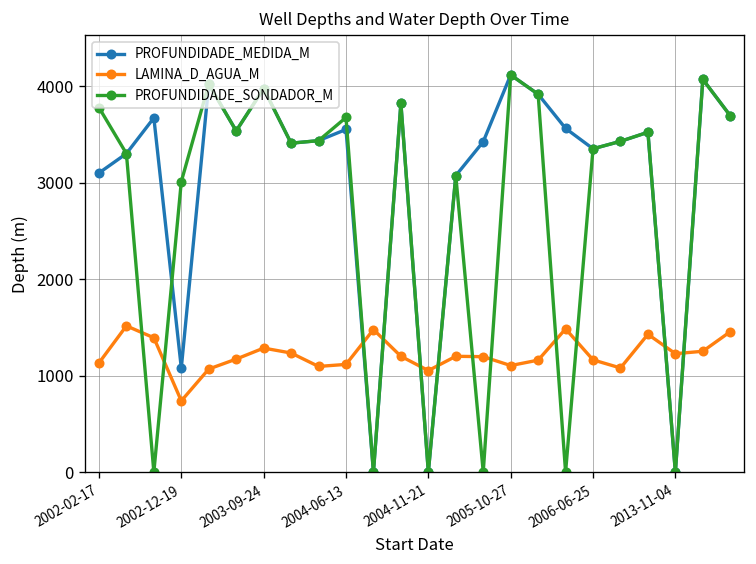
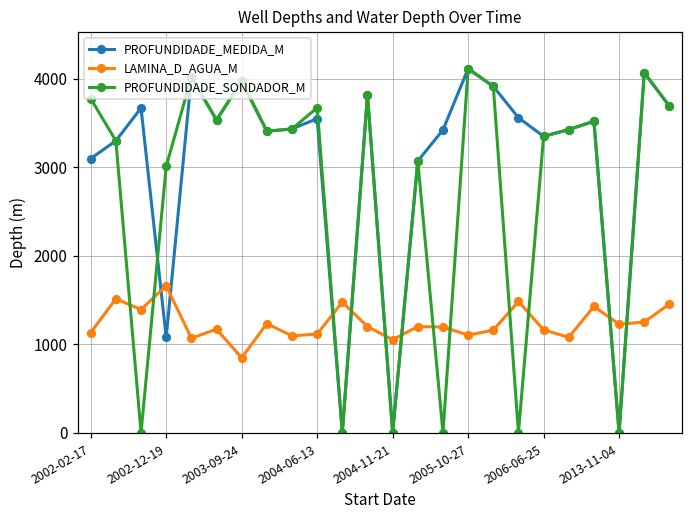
  {
    "PROFUNDIDADE_MEDIDA_M": {
      "2002-02-17": 3100,
      "2002-12-19": 1100,
      "2004-06-13": 3600
    },
    "LAMINA_D_AGUA_M": {
      "2002-02-17": 1100,
-     "2002-12-19": 700,
-     "2003-09-24": 1300,
+     "2002-12-19": 1700,
+     "2003-09-24": 800,
      "2004-06-13": 1100,
      "2004-11-21": 1100,
      "2005-10-27": 1100,
      "2006-06-25": 1200,
      "2013-11-04": 1200
    },
    "PROFUNDIDADE_SONDADOR_M": {
      "2002-02-17": 3800,
      "2002-12-19": 3000,
      "2004-06-13": 3700
    }
  }
